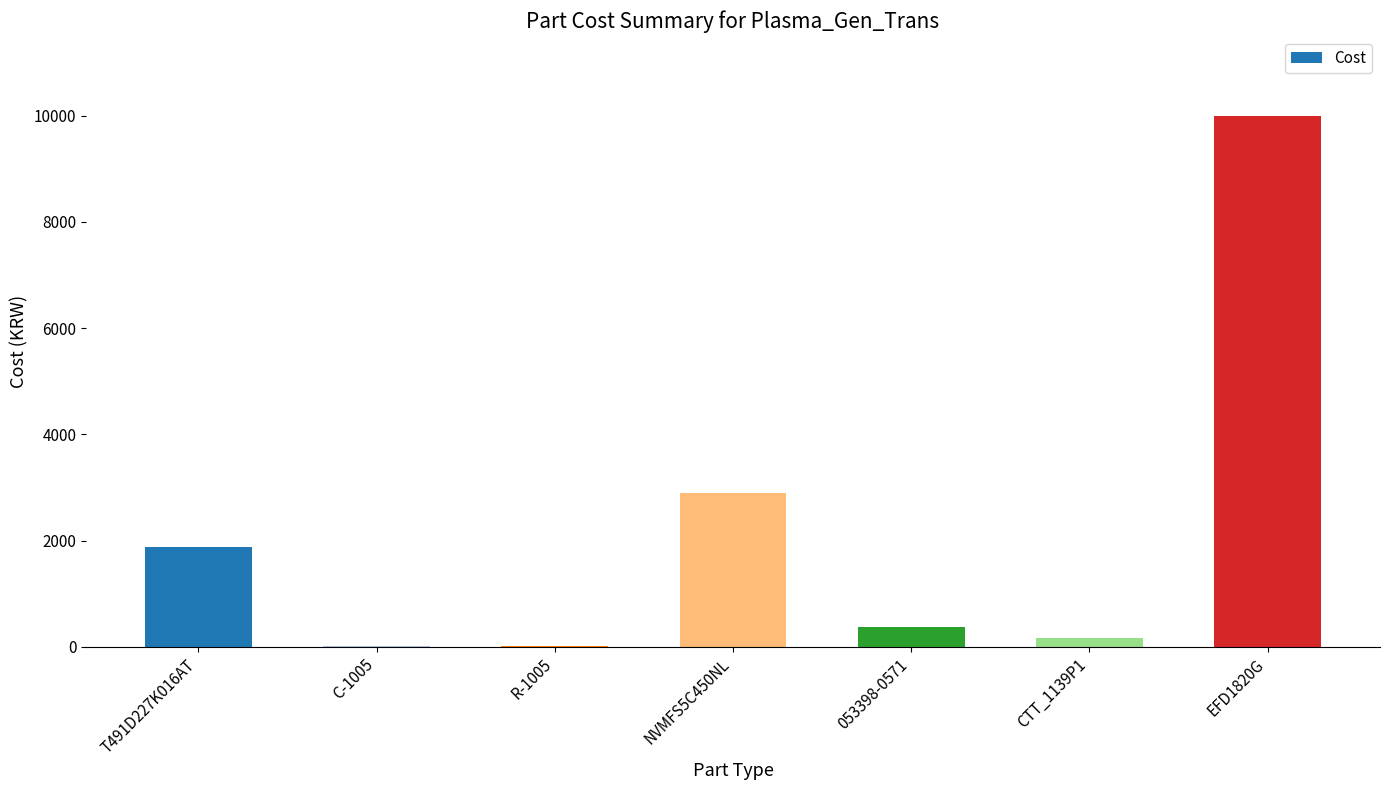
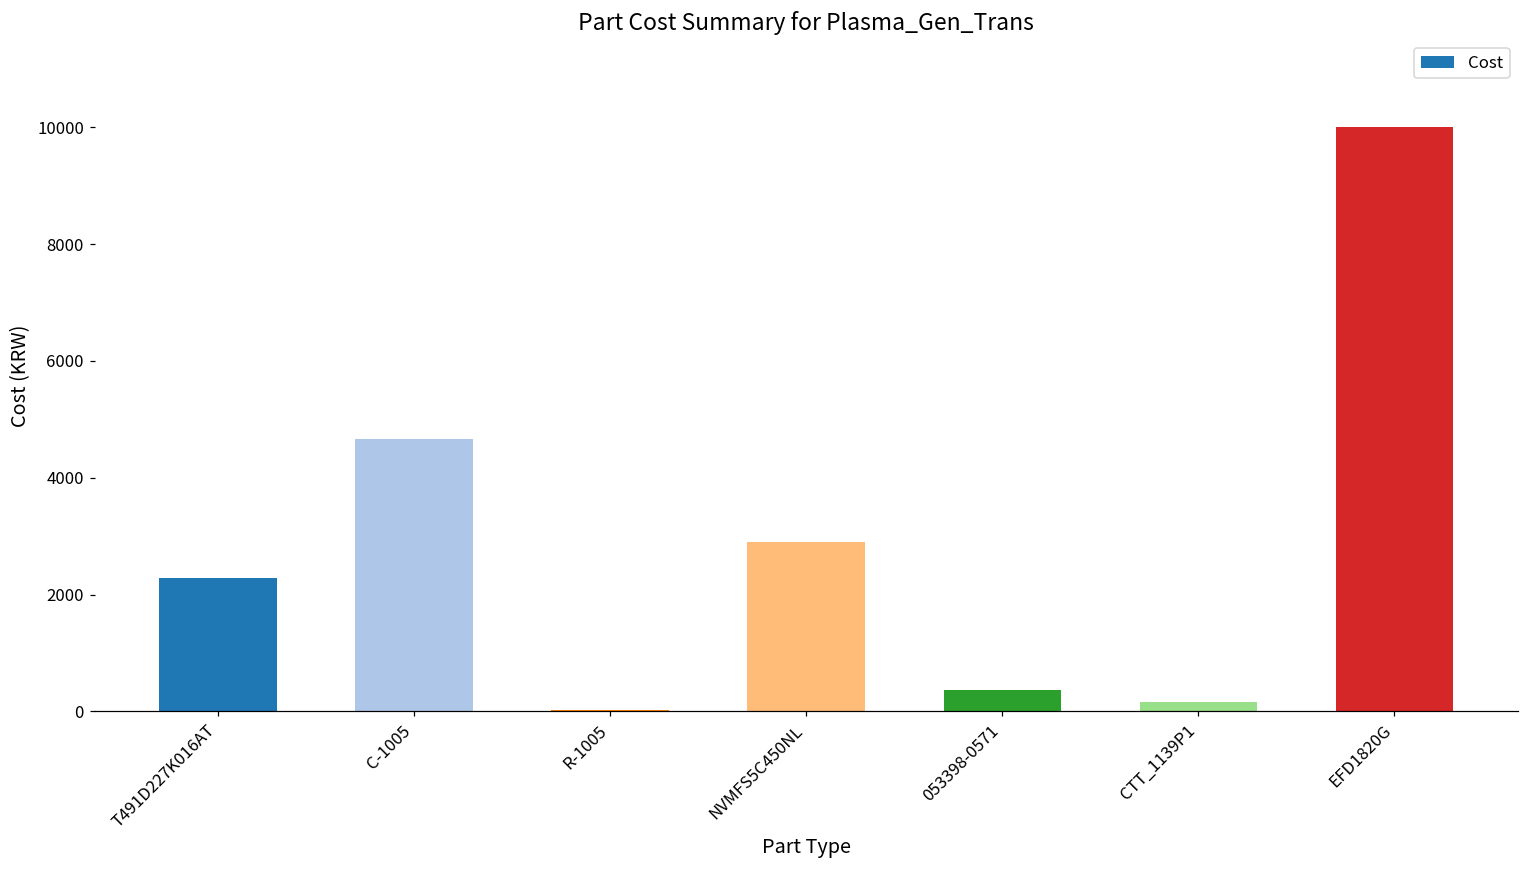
  {
-   "T491D227K016AT": 1900,
-   "C-1005": 0,
+   "T491D227K016AT": 2300,
+   "C-1005": 4700,
    "NVMFS5C450NL": 2900,
    "053398-0571": 400,
    "CTT_1139P1": 200,
    "EFD1820G": 10000
  }
